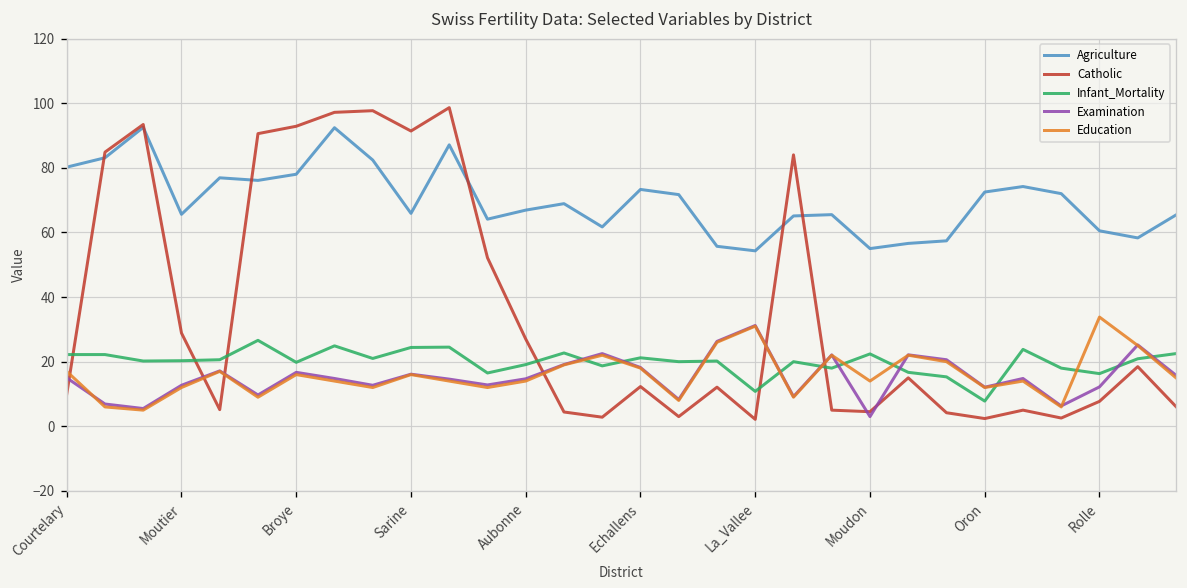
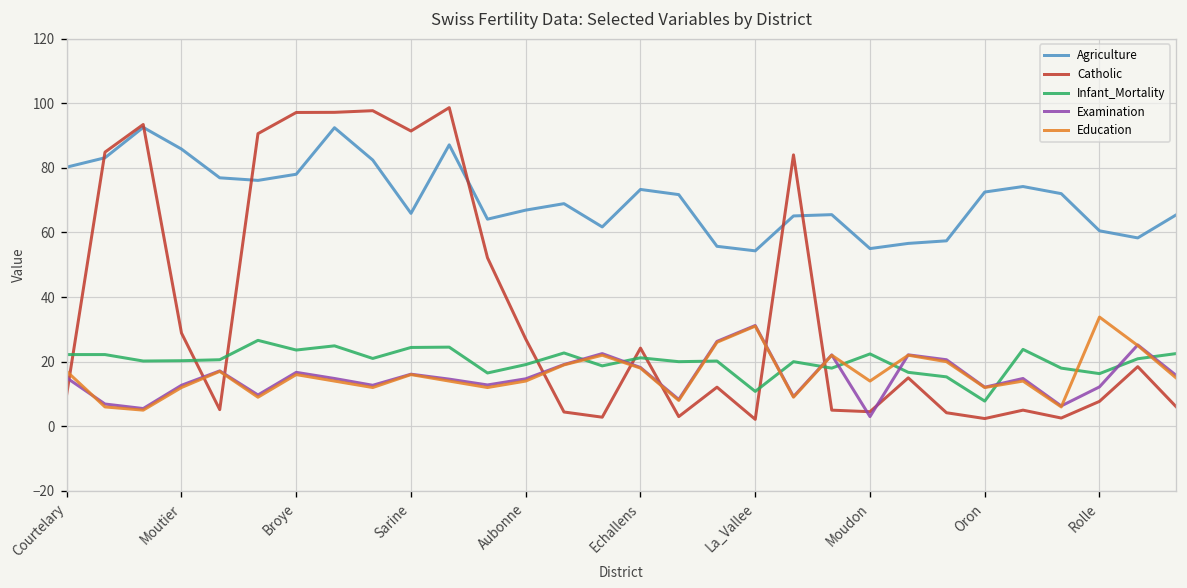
  {
    "Agriculture": {
      "Courtelary": 80,
-     "Moutier": 66,
+     "Moutier": 86,
      "Broye": 78,
      "Sarine": 66,
      "Aubonne": 67,
      "Echallens": 73,
      "La_Vallee": 54,
      "Moudon": 55,
      "Oron": 73,
      "Rolle": 61
    },
    "Catholic": {
      "Courtelary": 10,
      "Moutier": 29,
-     "Broye": 93,
+     "Broye": 97,
      "Sarine": 91,
      "Aubonne": 27,
-     "Echallens": 12,
+     "Echallens": 24,
      "La_Vallee": 2,
      "Moudon": 5,
      "Oron": 2,
      "Rolle": 8
    },
    "Infant_Mortality": {
      "Courtelary": 22,
      "Moutier": 20,
-     "Broye": 20,
+     "Broye": 24,
      "Sarine": 24,
      "Aubonne": 19,
      "Echallens": 21,
      "La_Vallee": 11,
      "Moudon": 22,
      "Oron": 8,
      "Rolle": 16
    },
    "Examination": {
      "Courtelary": 15,
      "Moudon": 3,
      "Rolle": 12
    },
    "Education": {
      "Courtelary": 17,
      "Moudon": 14,
      "Rolle": 34
    }
  }
